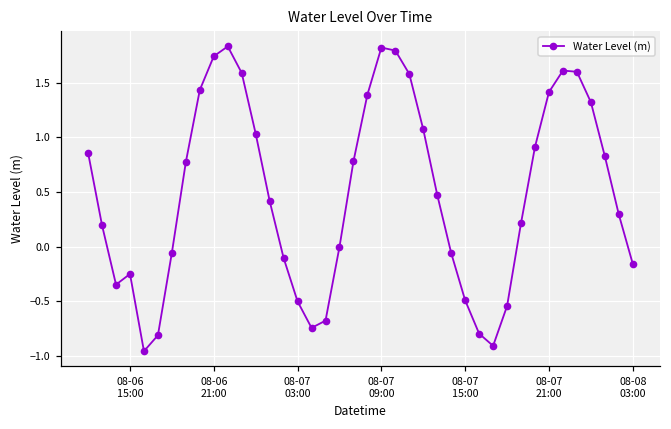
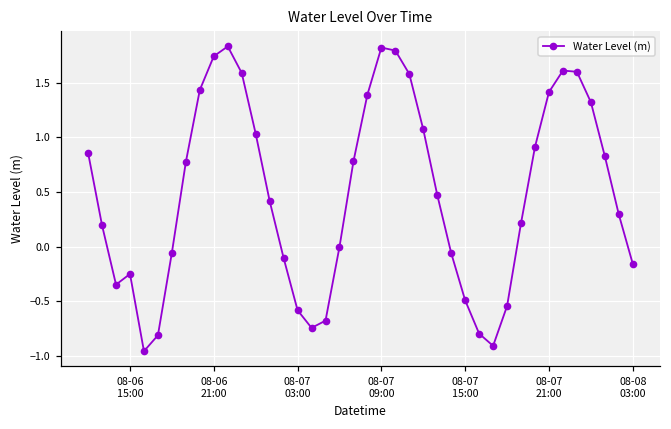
  {
    "08-06 15:00": -0.2,
    "08-06 21:00": 1.7,
-   "08-07 03:00": -0.5,
+   "08-07 03:00": -0.6,
    "08-07 09:00": 1.8,
    "08-07 15:00": -0.5,
    "08-07 21:00": 1.4,
    "08-08 03:00": -0.2
  }
